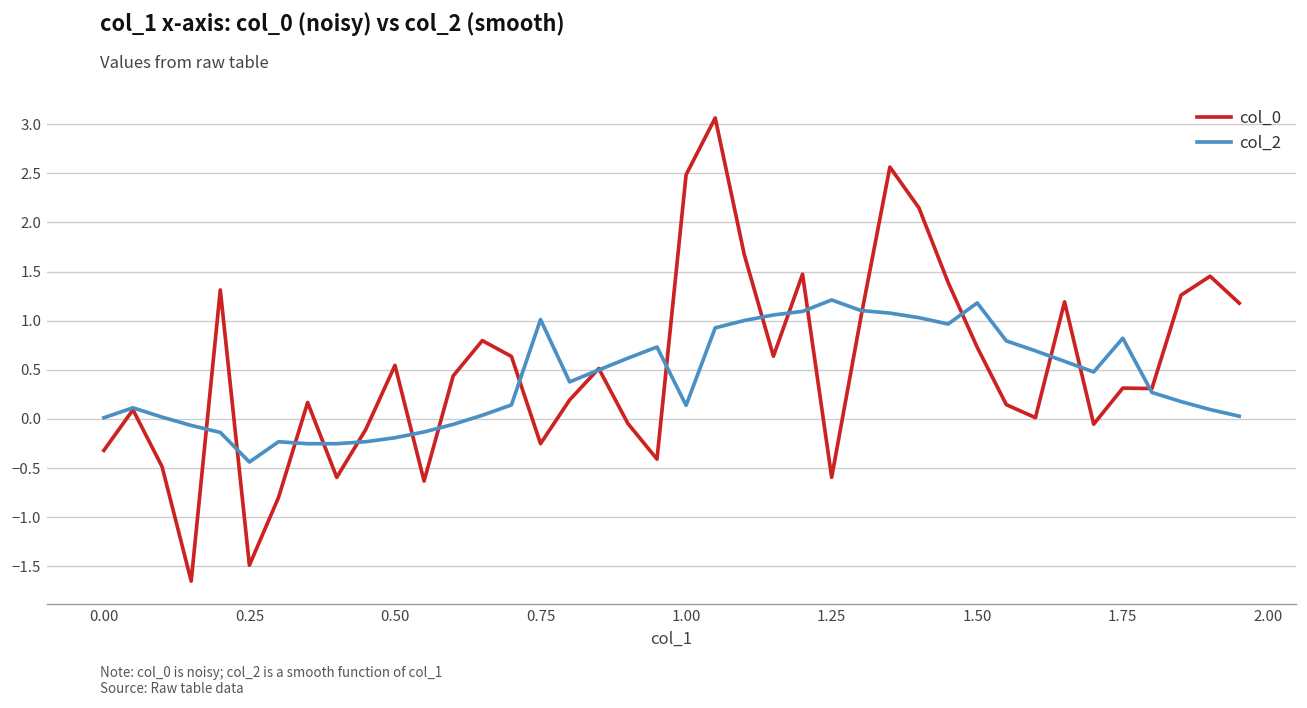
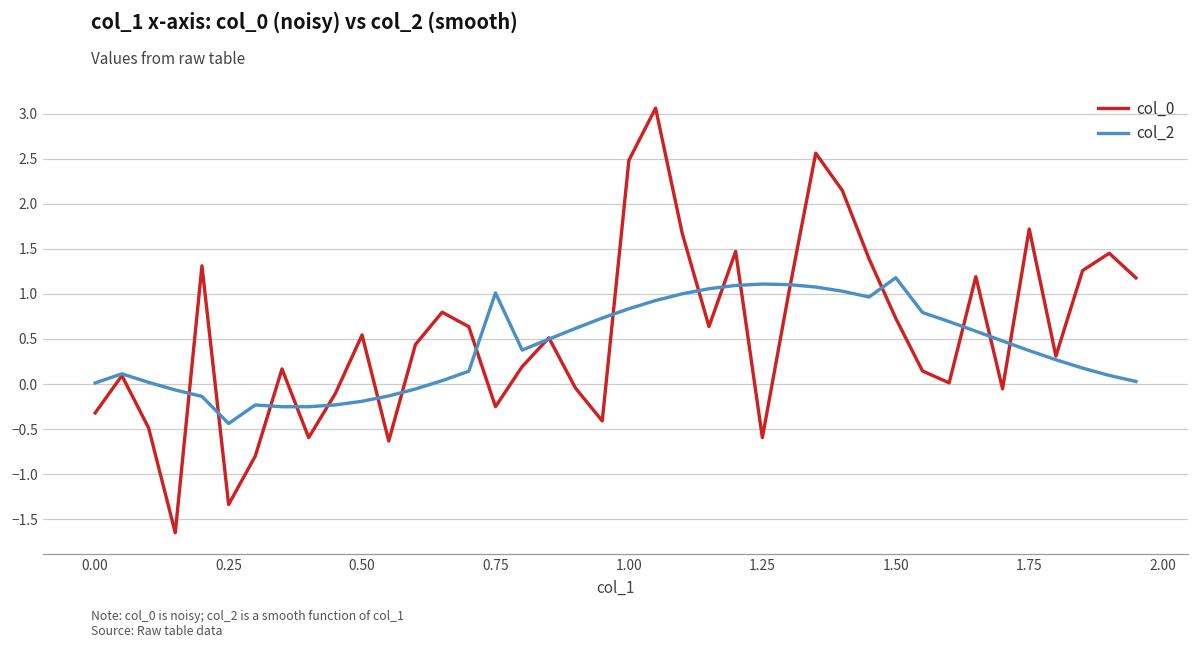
  {
    "col_0": {
      "0.00": -0.3,
-     "0.25": -1.5,
+     "0.25": -1.3,
      "0.50": 0.5,
      "0.75": -0.3,
      "1.00": 2.5,
      "1.25": -0.6,
      "1.50": 0.7,
-     "1.75": 0.3
+     "1.75": 1.7
    },
    "col_2": {
      "0.00": 0.0,
      "0.25": -0.4,
      "0.50": -0.2,
      "0.75": 1.0,
-     "1.00": 0.1,
-     "1.25": 1.2,
+     "1.00": 0.8,
+     "1.25": 1.1,
      "1.50": 1.2,
-     "1.75": 0.8
+     "1.75": 0.4
    }
  }
